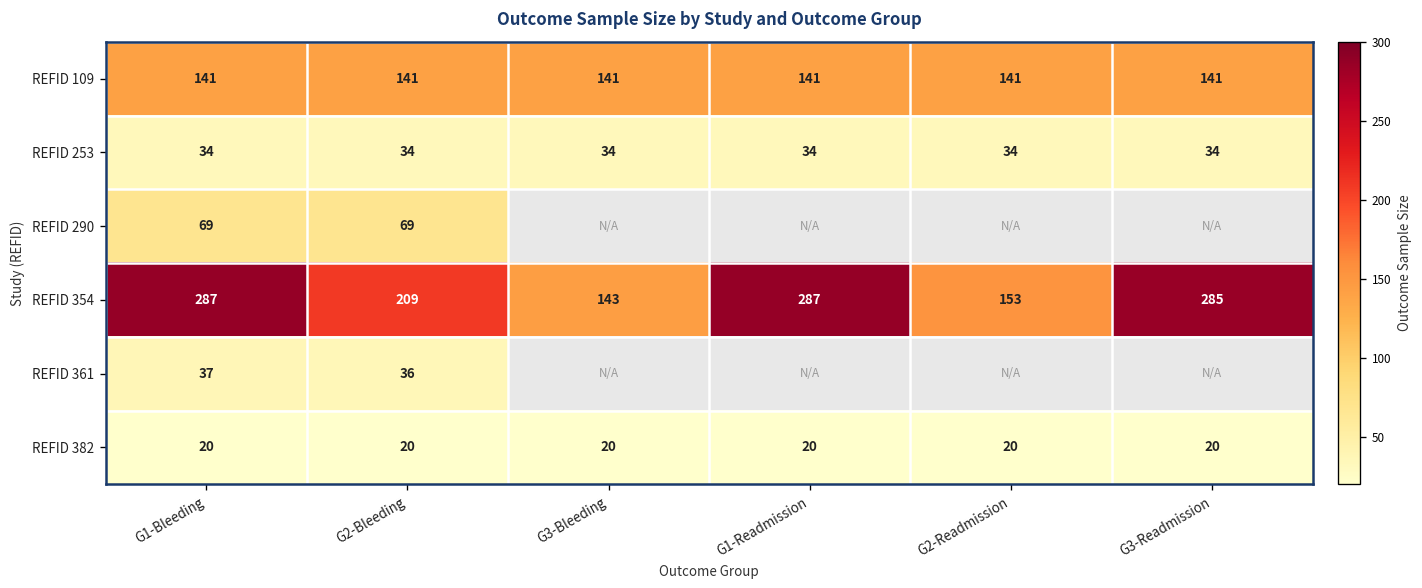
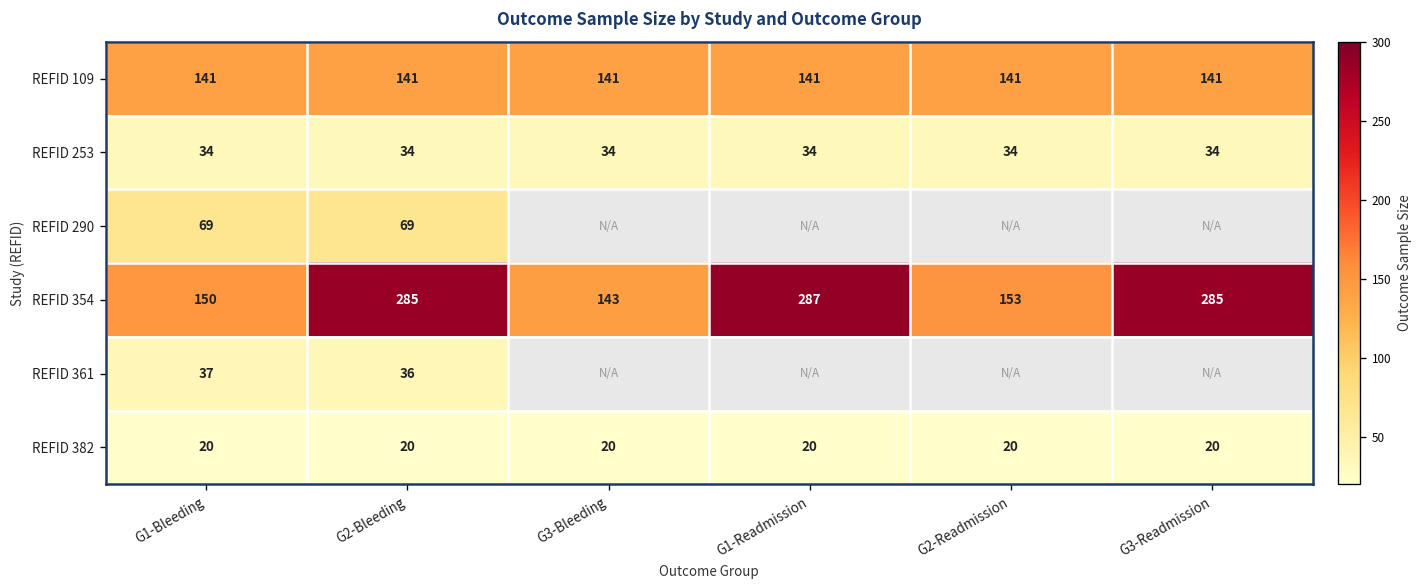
  {
    "REFID 109": {
      "G1-Bleeding": 141,
      "G2-Bleeding": 141,
      "G3-Bleeding": 141,
      "G1-Readmission": 141,
      "G2-Readmission": 141,
      "G3-Readmission": 141
    },
    "REFID 253": {
      "G1-Bleeding": 34,
      "G2-Bleeding": 34,
      "G3-Bleeding": 34,
      "G1-Readmission": 34,
      "G2-Readmission": 34,
      "G3-Readmission": 34
    },
    "REFID 290": {
      "G1-Bleeding": 69,
      "G2-Bleeding": 69
    },
    "REFID 354": {
-     "G1-Bleeding": 287,
-     "G2-Bleeding": 209,
+     "G1-Bleeding": 150,
+     "G2-Bleeding": 285,
      "G3-Bleeding": 143,
      "G1-Readmission": 287,
      "G2-Readmission": 153,
      "G3-Readmission": 285
    },
    "REFID 361": {
      "G1-Bleeding": 37,
      "G2-Bleeding": 36
    },
    "REFID 382": {
      "G1-Bleeding": 20,
      "G2-Bleeding": 20,
      "G3-Bleeding": 20,
      "G1-Readmission": 20,
      "G2-Readmission": 20,
      "G3-Readmission": 20
    }
  }
